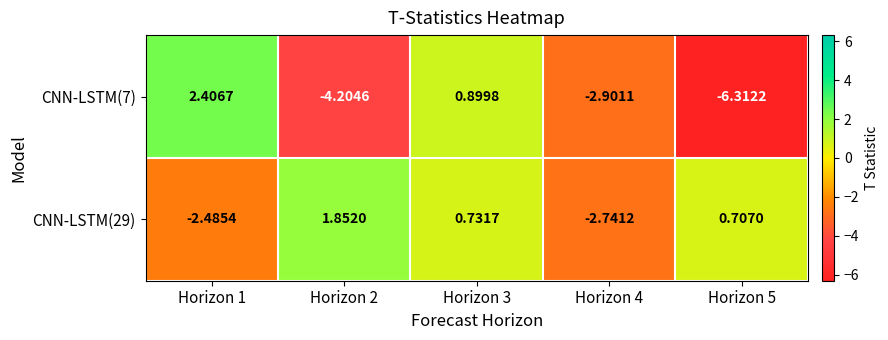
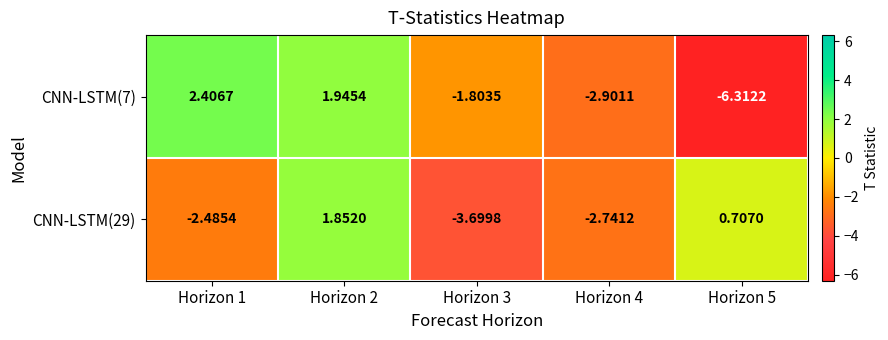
  {
    "CNN-LSTM(7)": {
      "Horizon 1": 2.4067,
-     "Horizon 2": -4.2046,
-     "Horizon 3": 0.8998,
+     "Horizon 2": 1.9454,
+     "Horizon 3": -1.8035,
      "Horizon 4": -2.9011,
      "Horizon 5": -6.3122
    },
    "CNN-LSTM(29)": {
      "Horizon 1": -2.4854,
      "Horizon 2": 1.8520,
-     "Horizon 3": 0.7317,
+     "Horizon 3": -3.6998,
      "Horizon 4": -2.7412,
      "Horizon 5": 0.7070
    }
  }
